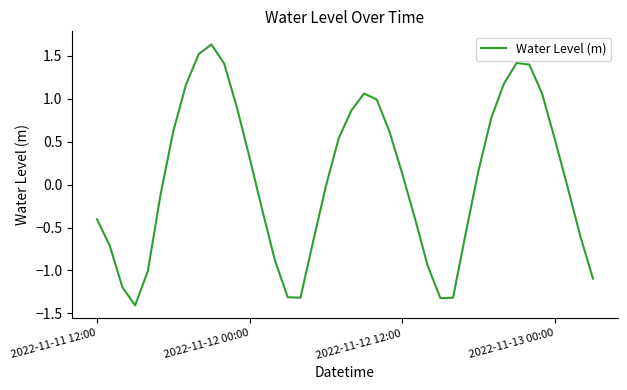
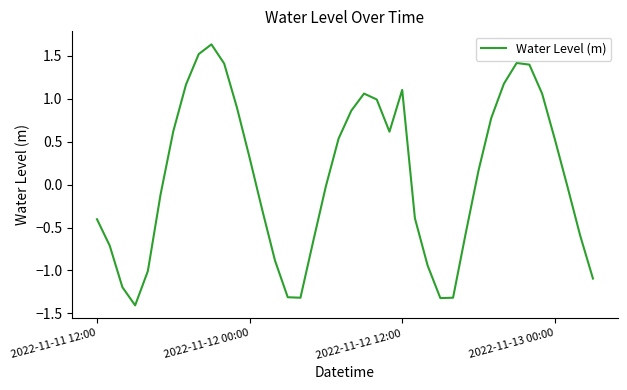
  {
    "2022-11-11 12:00": -0.4,
    "2022-11-12 00:00": 0.3,
-   "2022-11-12 12:00": 0.1,
+   "2022-11-12 12:00": 1.1,
    "2022-11-13 00:00": 0.5
  }
